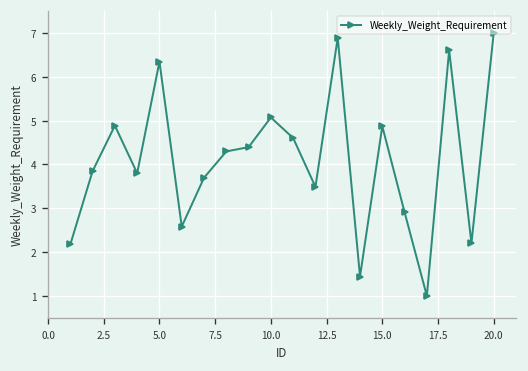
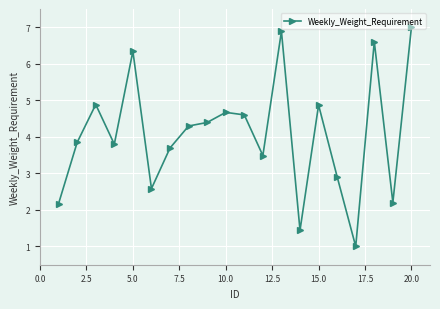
  {
    "5.0": 6.3,
-   "10.0": 5.1,
+   "10.0": 4.7,
    "15.0": 4.9
  }
